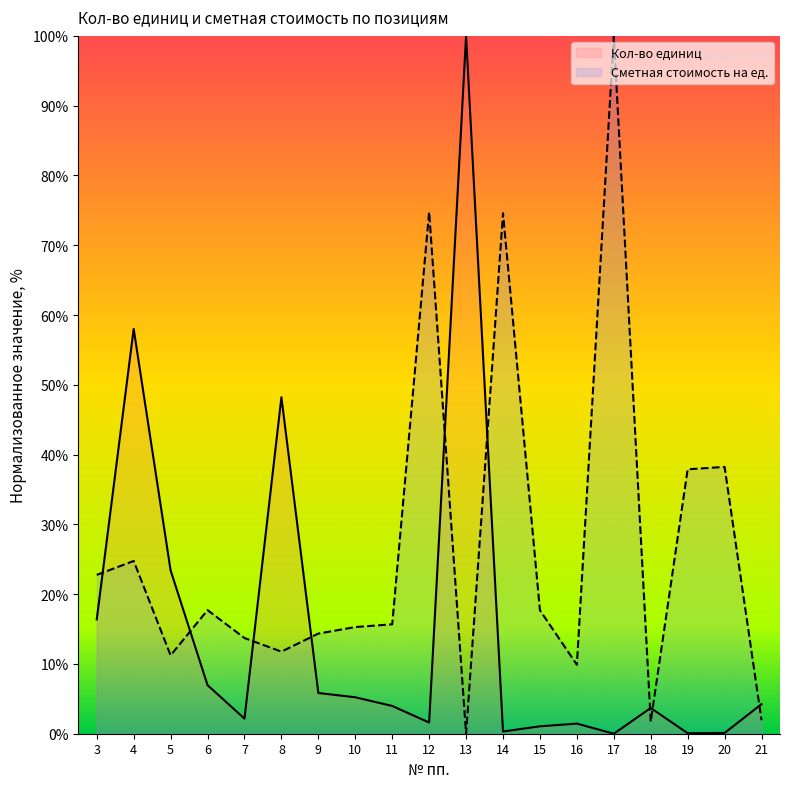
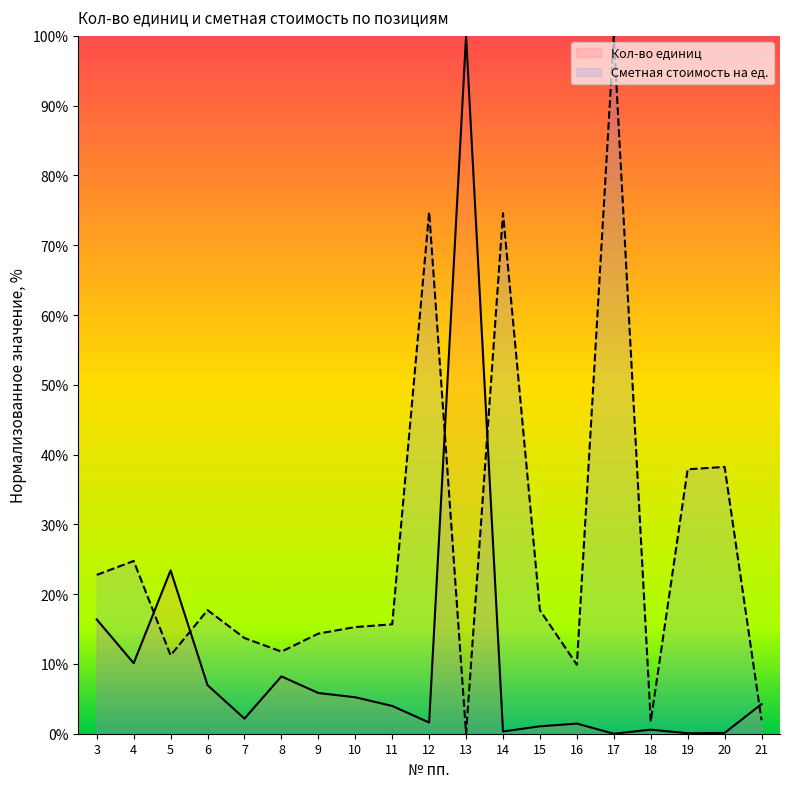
  {
    "Кол-во единиц": {
      "3": "16%",
-     "4": "58%",
+     "4": "10%",
      "5": "23%",
      "6": "7%",
      "7": "2%",
-     "8": "48%",
+     "8": "8%",
      "9": "6%",
      "10": "5%",
      "11": "4%",
      "12": "2%",
      "13": "100%",
      "14": "0%",
      "15": "1%",
      "16": "1%",
      "17": "0%",
-     "18": "4%",
+     "18": "1%",
      "19": "0%",
      "20": "0%",
      "21": "4%"
    },
    "Сметная стоимость на ед.": {
      "3": "23%",
      "4": "25%",
      "5": "11%",
      "6": "18%",
      "7": "14%",
      "8": "12%",
      "9": "14%",
      "10": "15%",
      "11": "16%",
      "12": "75%",
      "13": "0%",
      "14": "75%",
      "15": "18%",
      "16": "10%",
      "17": "100%",
      "18": "2%",
      "19": "38%",
      "20": "38%",
      "21": "2%"
    }
  }
